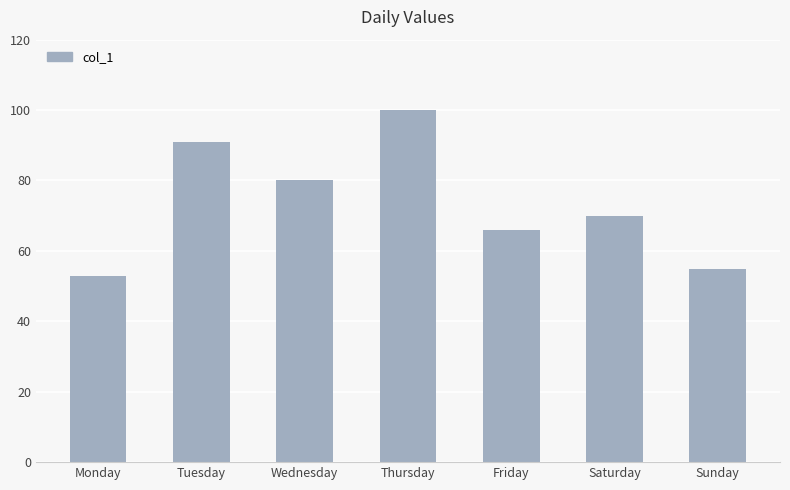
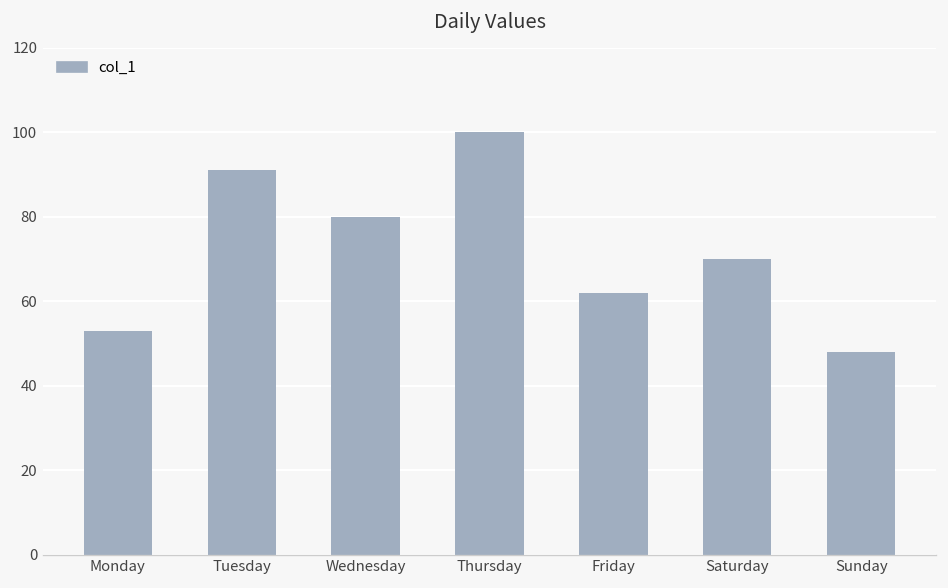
  {
    "Monday": 53,
    "Tuesday": 91,
    "Wednesday": 80,
    "Thursday": 100,
-   "Friday": 66,
+   "Friday": 62,
    "Saturday": 70,
-   "Sunday": 55
+   "Sunday": 48
  }
